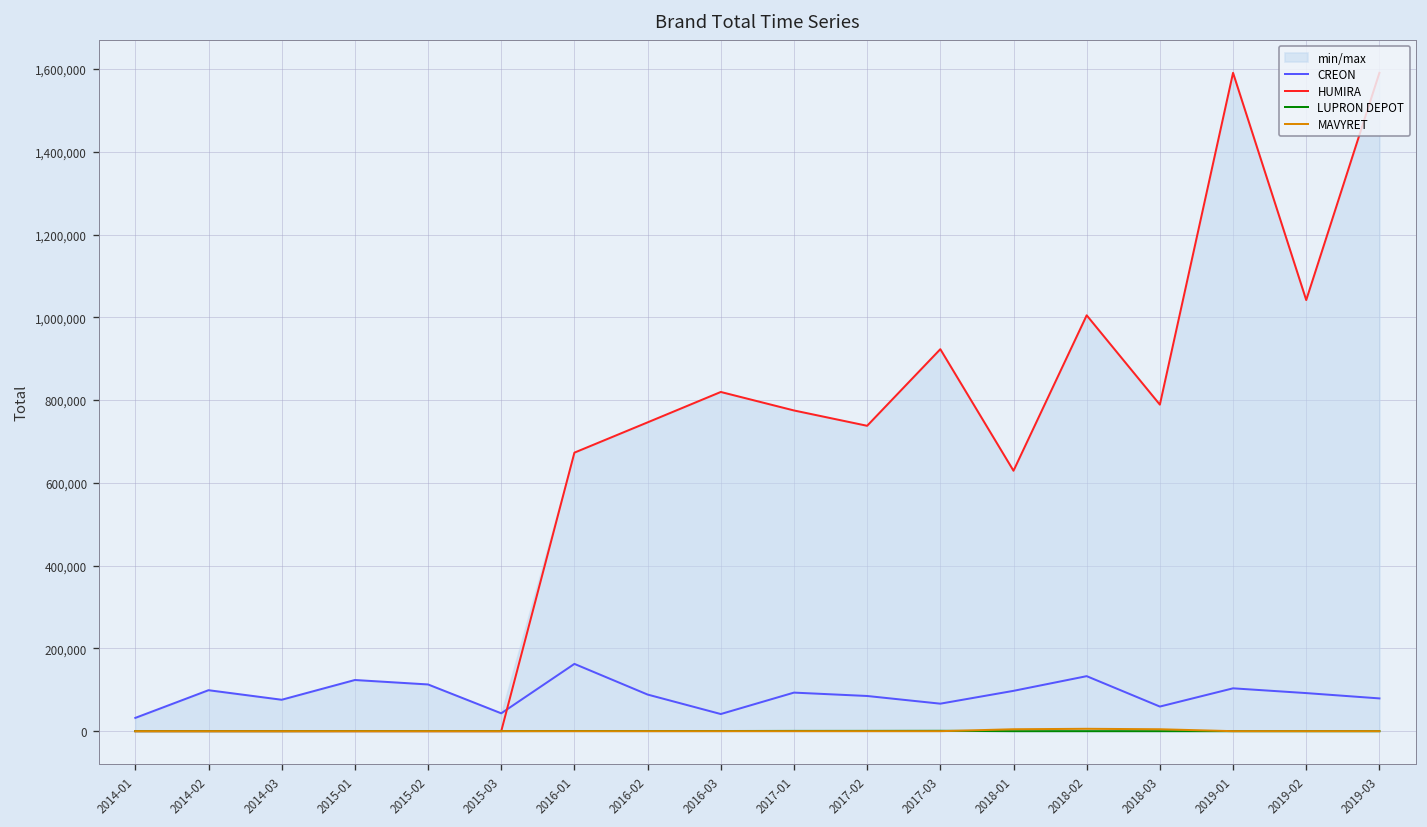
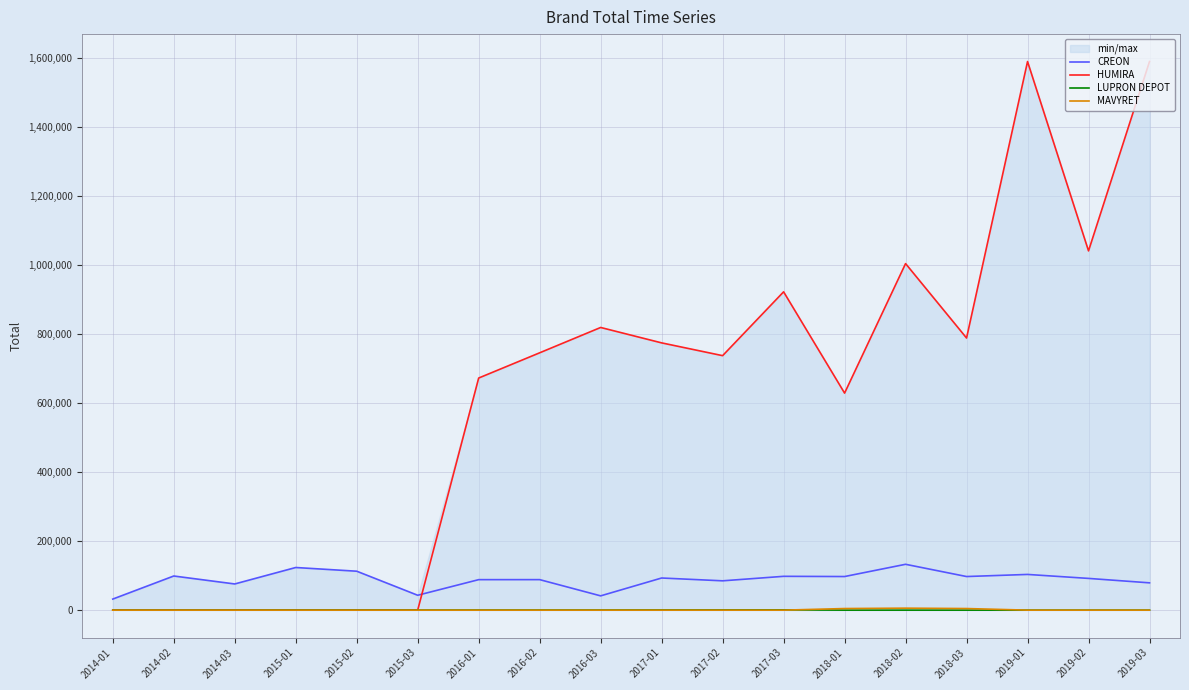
  {
    "CREON": {
-     "2016-01": "160,000",
+     "2016-01": "90,000",
      "2016-02": "90,000",
      "2016-03": "40,000",
      "2017-01": "90,000",
      "2017-02": "90,000",
-     "2017-03": "70,000",
+     "2017-03": "100,000",
      "2018-01": "100,000",
      "2018-02": "130,000",
-     "2018-03": "60,000",
+     "2018-03": "100,000",
      "2019-01": "100,000",
      "2019-02": "90,000",
      "2019-03": "80,000"
    }
  }
